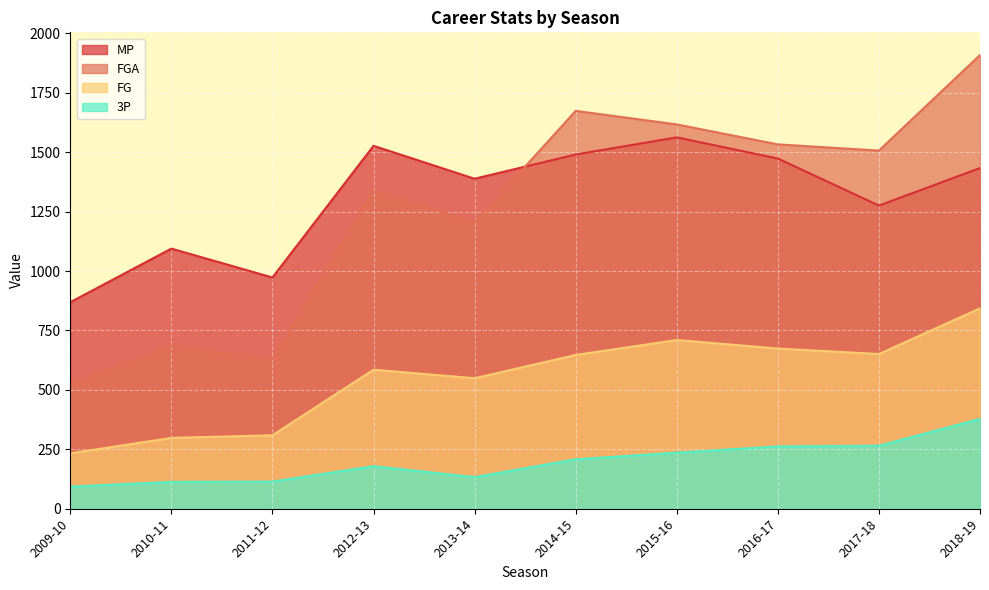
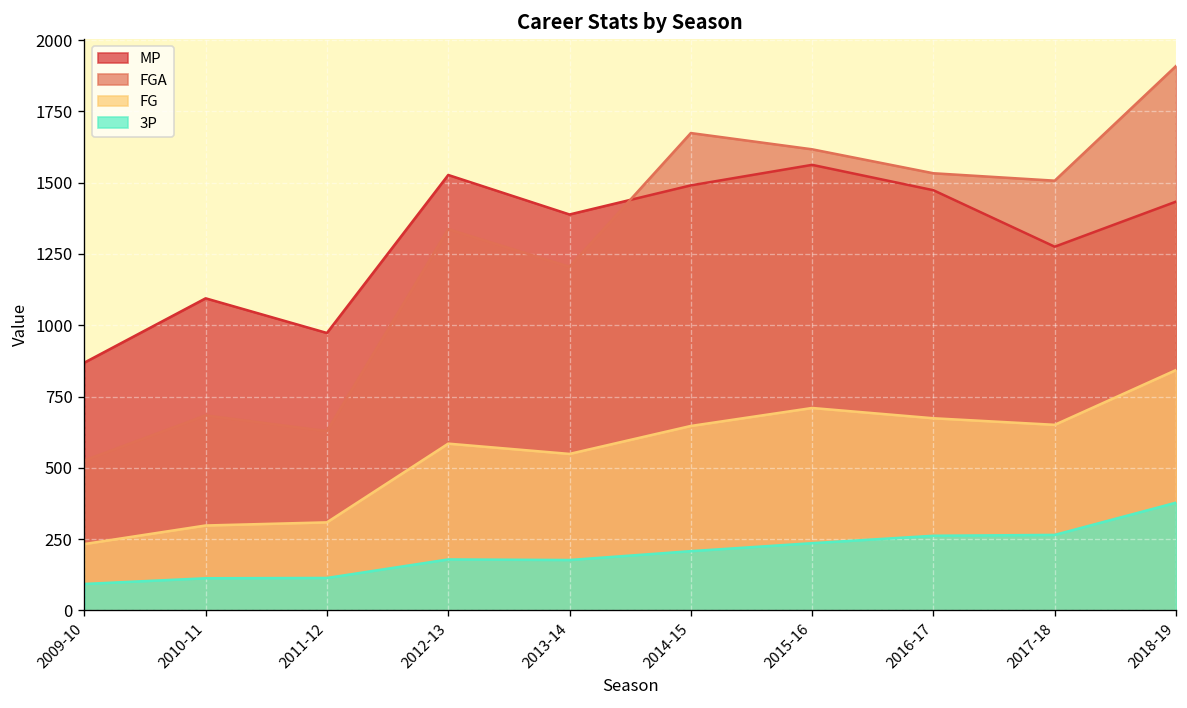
  {
    "MP": {
      "2009-10": 870,
      "2010-11": 1090,
      "2011-12": 970,
      "2012-13": 1530,
      "2013-14": 1390,
      "2014-15": 1490,
      "2015-16": 1560,
      "2016-17": 1470,
      "2017-18": 1280,
      "2018-19": 1430
    },
    "FGA": {
      "2009-10": 530,
      "2010-11": 680,
      "2011-12": 630,
      "2012-13": 1340,
      "2013-14": 1210,
      "2014-15": 1670,
      "2015-16": 1620,
      "2016-17": 1530,
      "2017-18": 1510,
      "2018-19": 1910
    },
    "FG": {
      "2009-10": 230,
      "2010-11": 300,
      "2011-12": 310,
      "2012-13": 590,
      "2013-14": 550,
      "2014-15": 650,
      "2015-16": 710,
      "2016-17": 670,
      "2017-18": 650,
      "2018-19": 840
    },
    "3P": {
      "2009-10": 90,
      "2010-11": 110,
      "2011-12": 110,
      "2012-13": 180,
-     "2013-14": 130,
+     "2013-14": 180,
      "2014-15": 210,
      "2015-16": 240,
      "2016-17": 260,
      "2017-18": 270,
      "2018-19": 380
    }
  }
